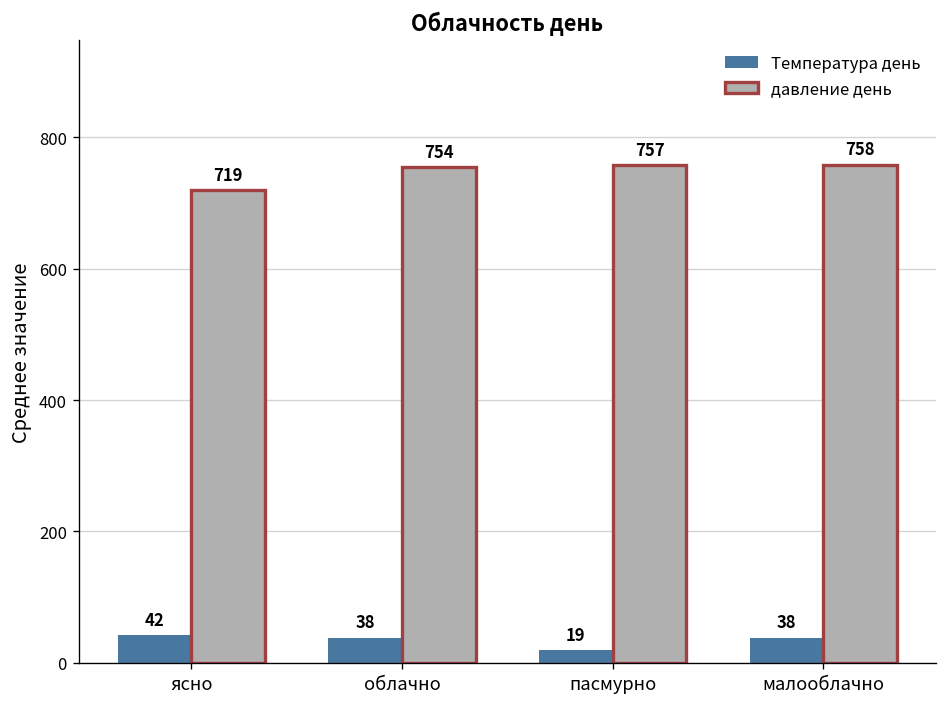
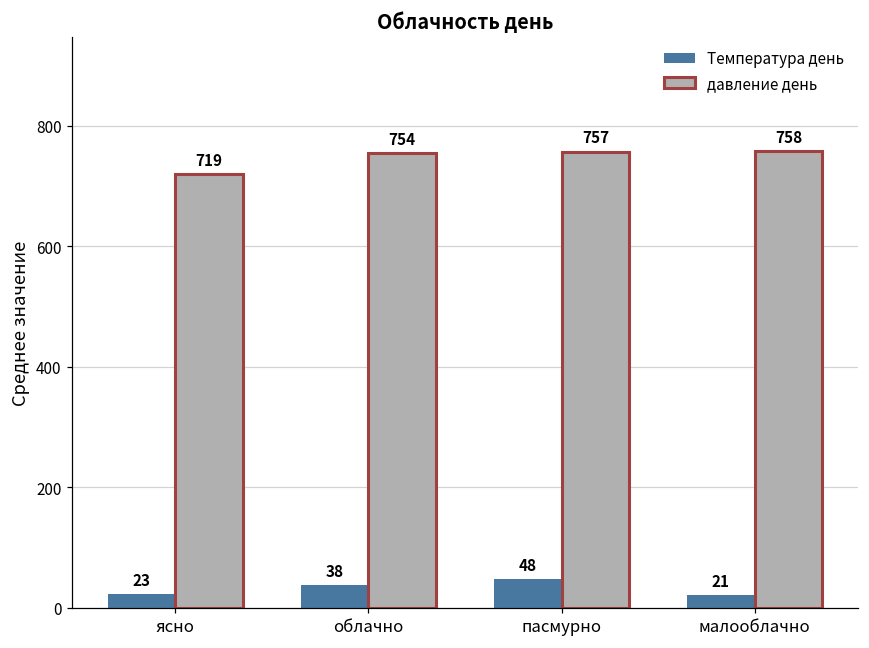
  {
    "Температура день": {
-     "ясно": 42,
+     "ясно": 23,
      "облачно": 38,
-     "пасмурно": 19,
-     "малооблачно": 38
+     "пасмурно": 48,
+     "малооблачно": 21
    },
    "давление день": {
      "ясно": 719,
      "облачно": 754,
      "пасмурно": 757,
      "малооблачно": 758
    }
  }
